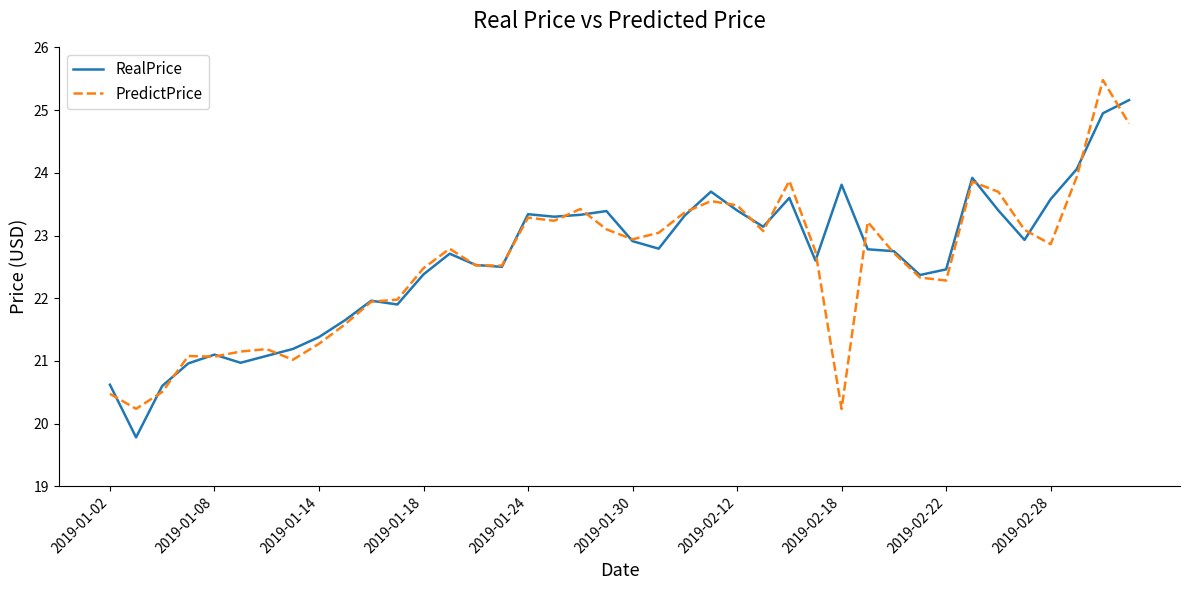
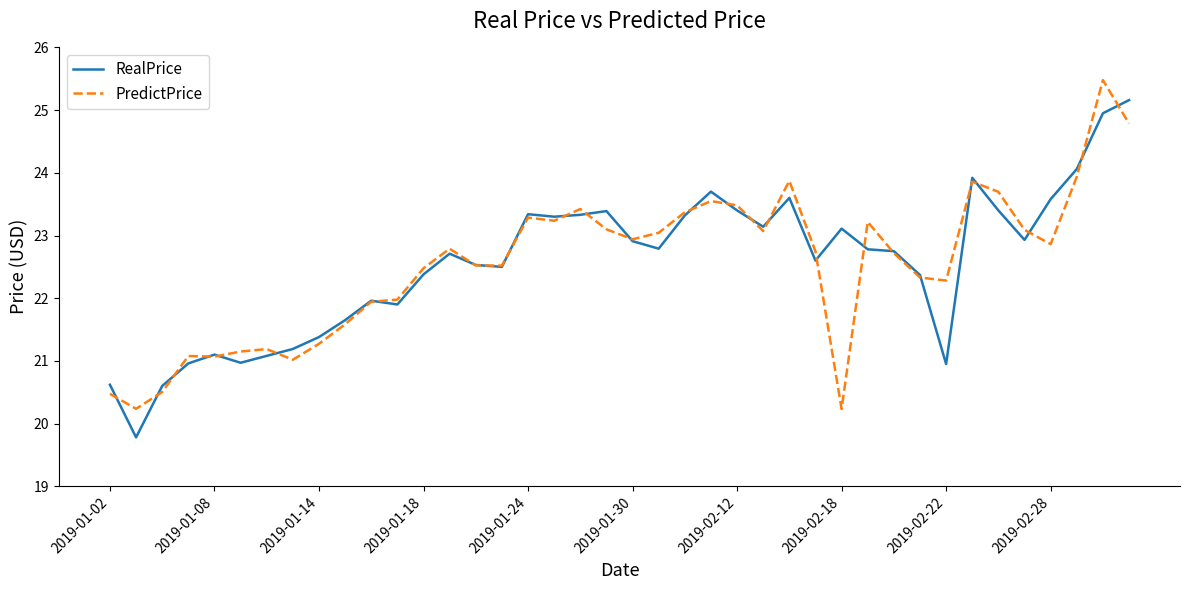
  {
    "RealPrice": {
      "2019-01-02": 20.6,
      "2019-01-14": 21.4,
      "2019-01-18": 22.4,
      "2019-01-24": 23.3,
      "2019-02-12": 23.4,
-     "2019-02-18": 23.8,
-     "2019-02-22": 22.5,
+     "2019-02-18": 23.1,
+     "2019-02-22": 21.0,
      "2019-02-28": 23.6
    },
    "PredictPrice": {
      "2019-01-02": 20.5,
      "2019-01-14": 21.3,
      "2019-01-18": 22.5,
      "2019-01-24": 23.3,
      "2019-02-12": 23.5,
      "2019-02-18": 20.2,
      "2019-02-22": 22.3,
      "2019-02-28": 22.9
    }
  }
